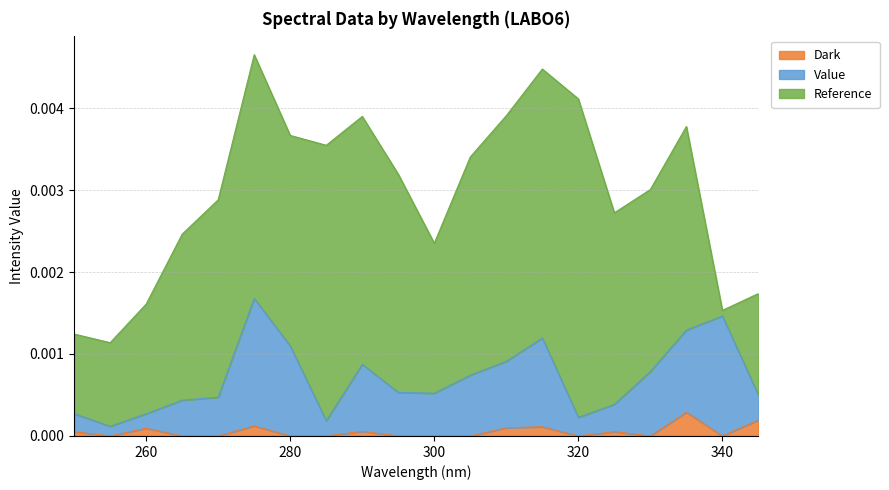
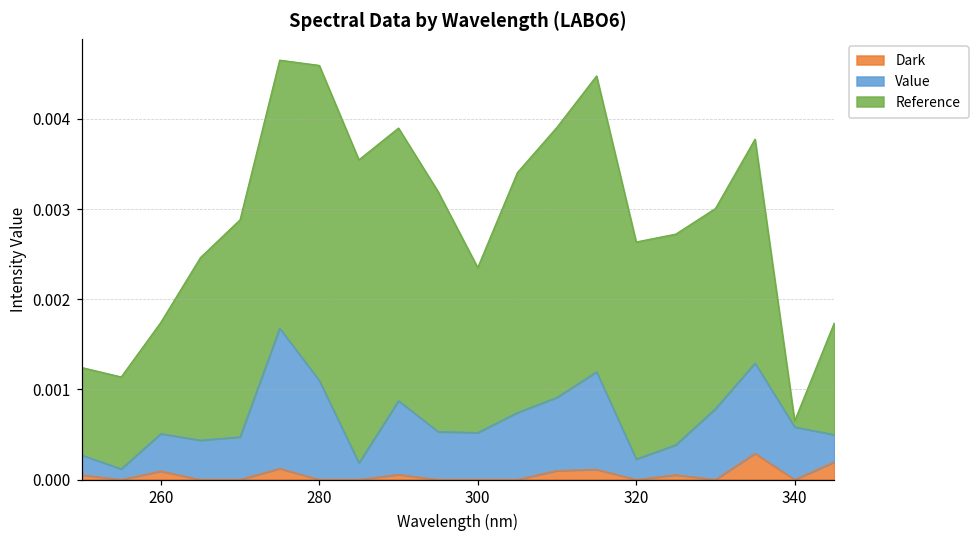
  {
    "Dark": {
      "260": 0.0001,
      "280": 0.0000,
      "300": 0.0000,
      "320": 0.0000,
      "340": 0.0000
    },
    "Value": {
-     "260": 0.0002,
+     "260": 0.0004,
      "280": 0.0011,
      "300": 0.0005,
      "320": 0.0002,
-     "340": 0.0015
+     "340": 0.0006
    },
    "Reference": {
-     "260": 0.0013,
-     "280": 0.0026,
+     "260": 0.0012,
+     "280": 0.0035,
      "300": 0.0018,
-     "320": 0.0039,
+     "320": 0.0024,
      "340": 0.0001
    }
  }
